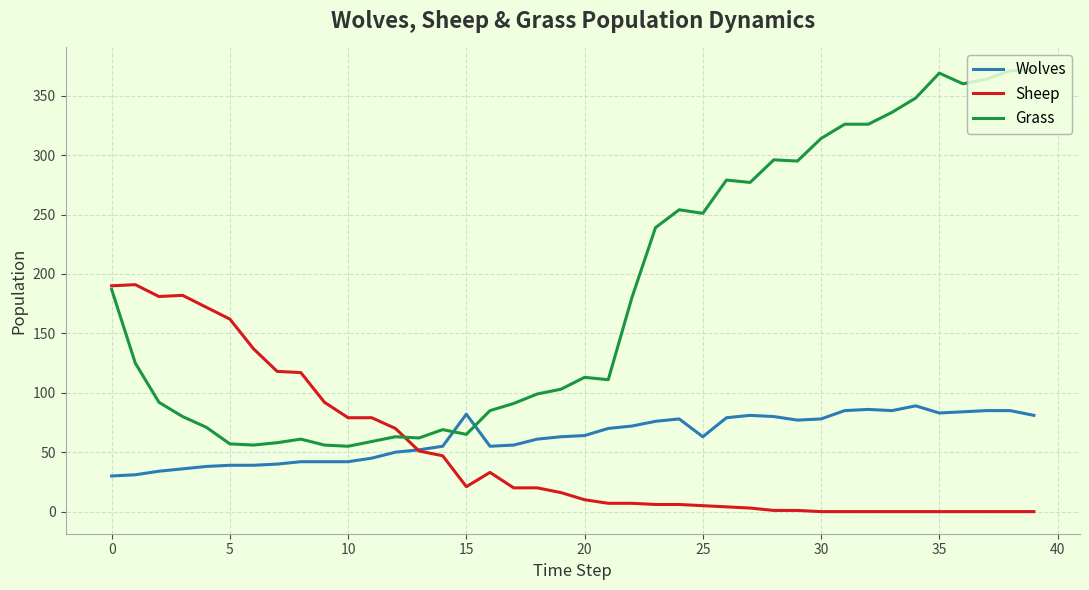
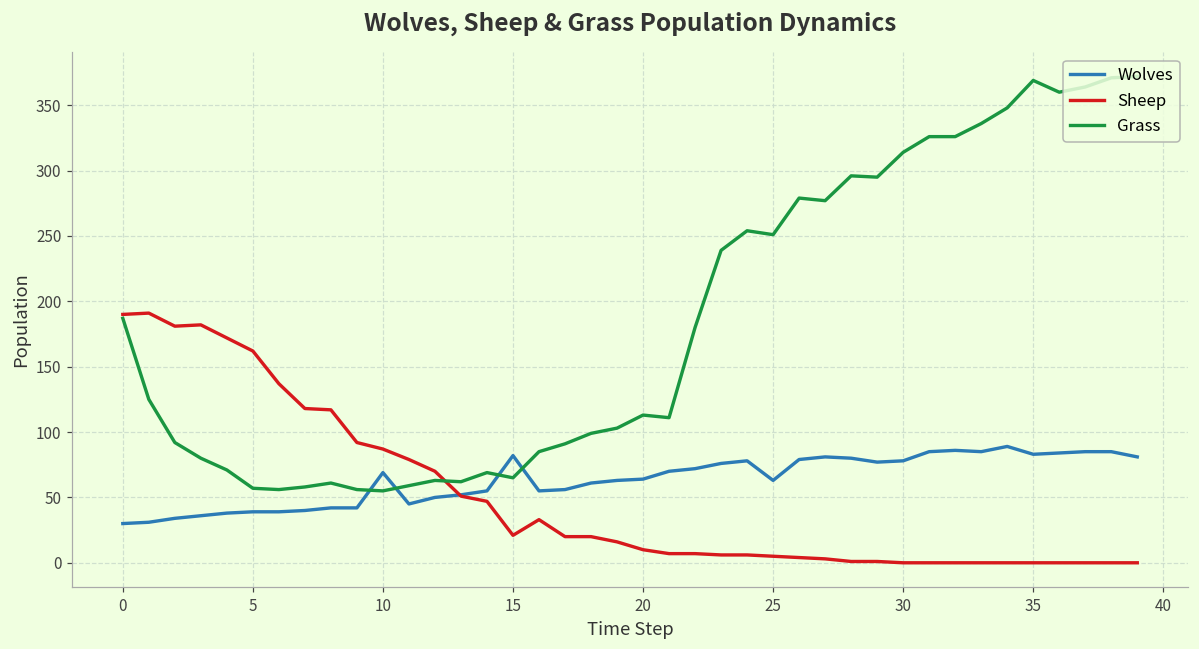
  {
    "Wolves": {
      "0": 30,
      "5": 39,
-     "10": 42,
+     "10": 69,
      "15": 82,
      "20": 64,
      "25": 63,
      "30": 78,
      "35": 83
    },
    "Sheep": {
      "0": 190,
      "5": 162,
-     "10": 79,
+     "10": 87,
      "15": 21,
      "20": 10,
      "25": 5,
      "30": 0,
      "35": 0
    },
    "Grass": {
      "0": 187,
      "5": 57,
      "10": 55,
      "15": 65,
      "20": 113,
      "25": 251,
      "30": 314,
      "35": 369
    }
  }
